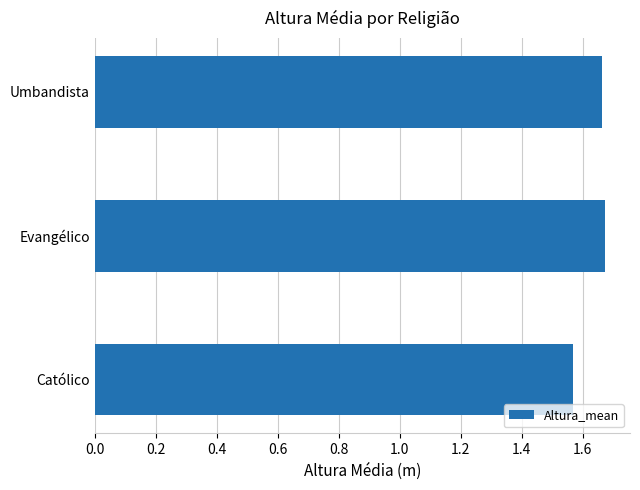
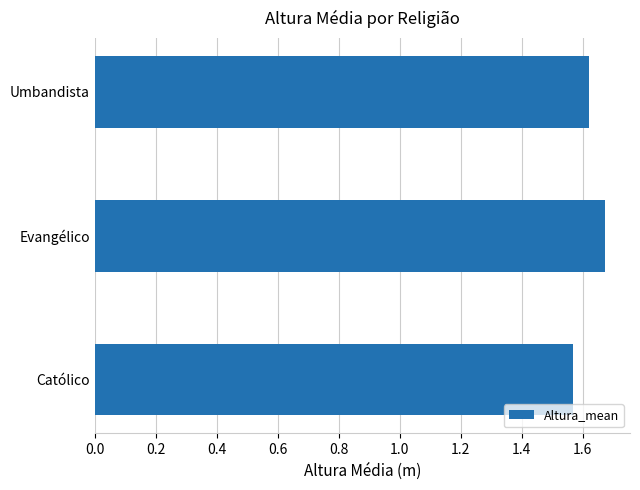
  {
-   "Umbandista": 1.66,
+   "Umbandista": 1.62,
    "Evangélico": 1.67,
    "Católico": 1.57
  }
